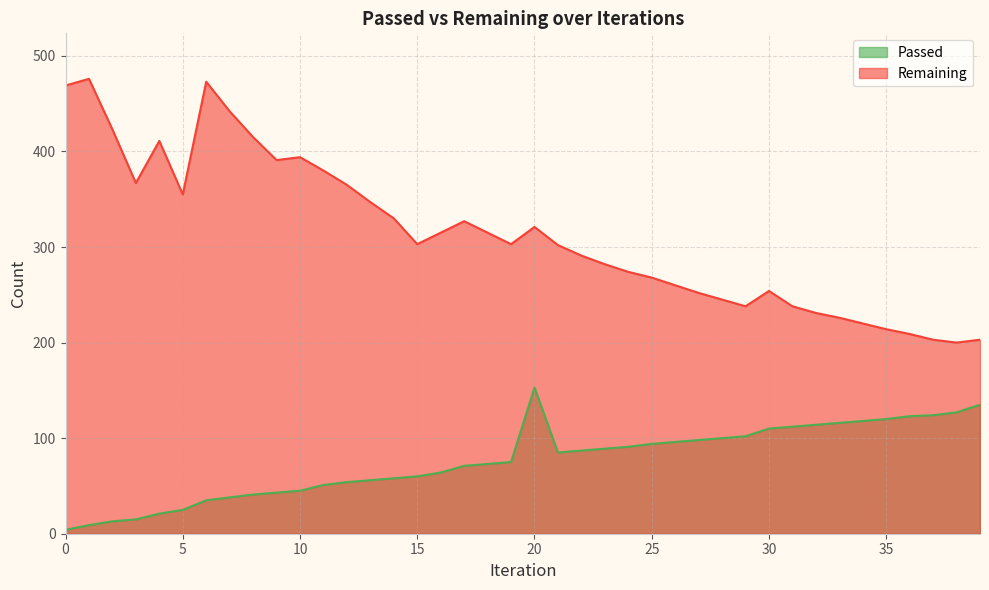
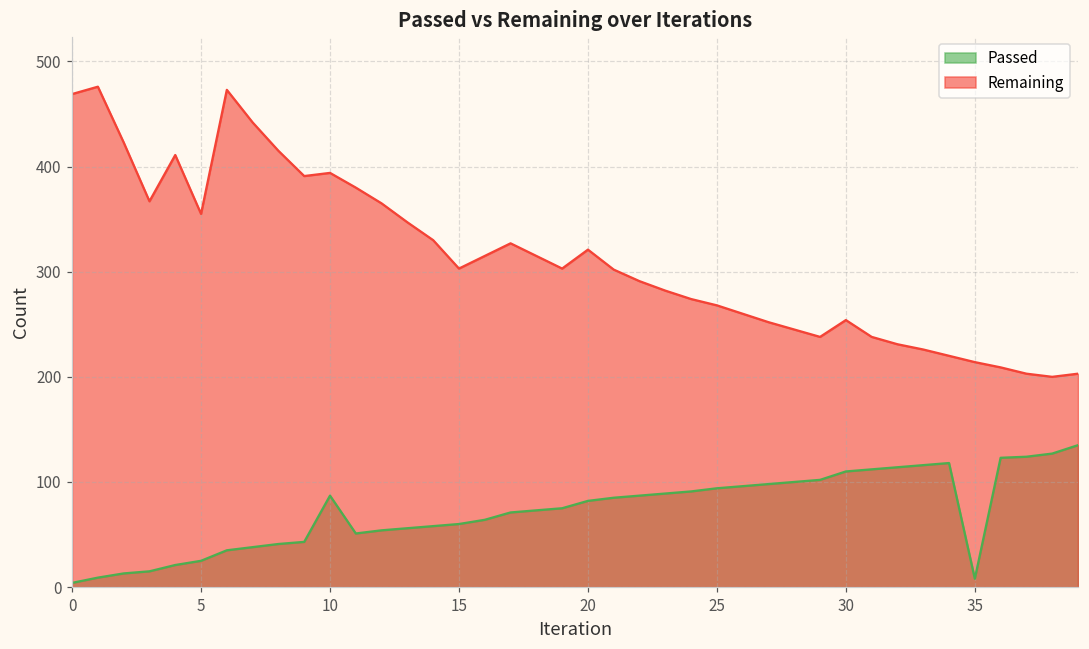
  {
    "Passed": {
      "0": 0,
      "5": 30,
-     "10": 50,
+     "10": 90,
      "15": 60,
-     "20": 150,
+     "20": 80,
      "25": 90,
      "30": 110,
-     "35": 120
+     "35": 10
    },
    "Remaining": {
      "0": 470,
      "5": 360,
      "10": 390,
      "15": 300,
      "20": 320,
      "25": 270,
      "30": 250,
      "35": 210
    }
  }
